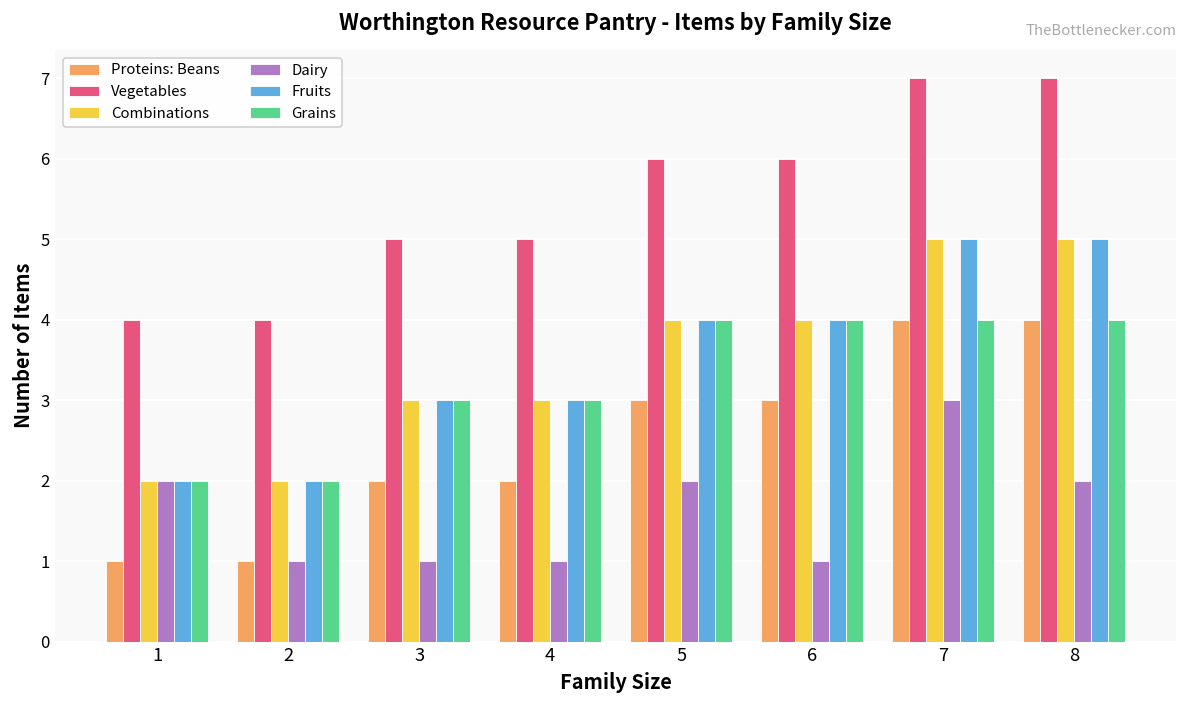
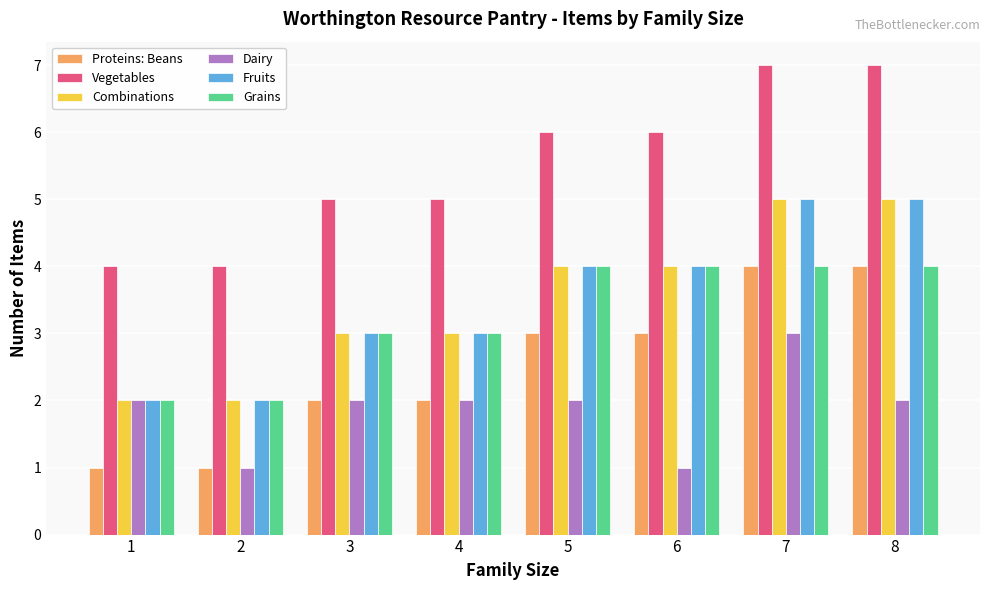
  {
    "Vegetables": {
      "1": 4,
      "2": 4,
      "3": 5,
      "4": 5,
      "5": 6,
      "6": 6,
      "7": 7,
      "8": 7
    },
    "Dairy": {
      "1": 2,
      "2": 1,
-     "3": 1,
-     "4": 1,
+     "3": 2,
+     "4": 2,
      "5": 2,
      "6": 1,
      "7": 3,
      "8": 2
    },
    "Fruits": {
      "1": 2,
      "2": 2,
      "3": 3,
      "4": 3,
      "5": 4,
      "6": 4,
      "7": 5,
      "8": 5
    },
    "Grains": {
      "1": 2,
      "2": 2,
      "3": 3,
      "4": 3,
      "5": 4,
      "6": 4,
      "7": 4,
      "8": 4
    }
  }
